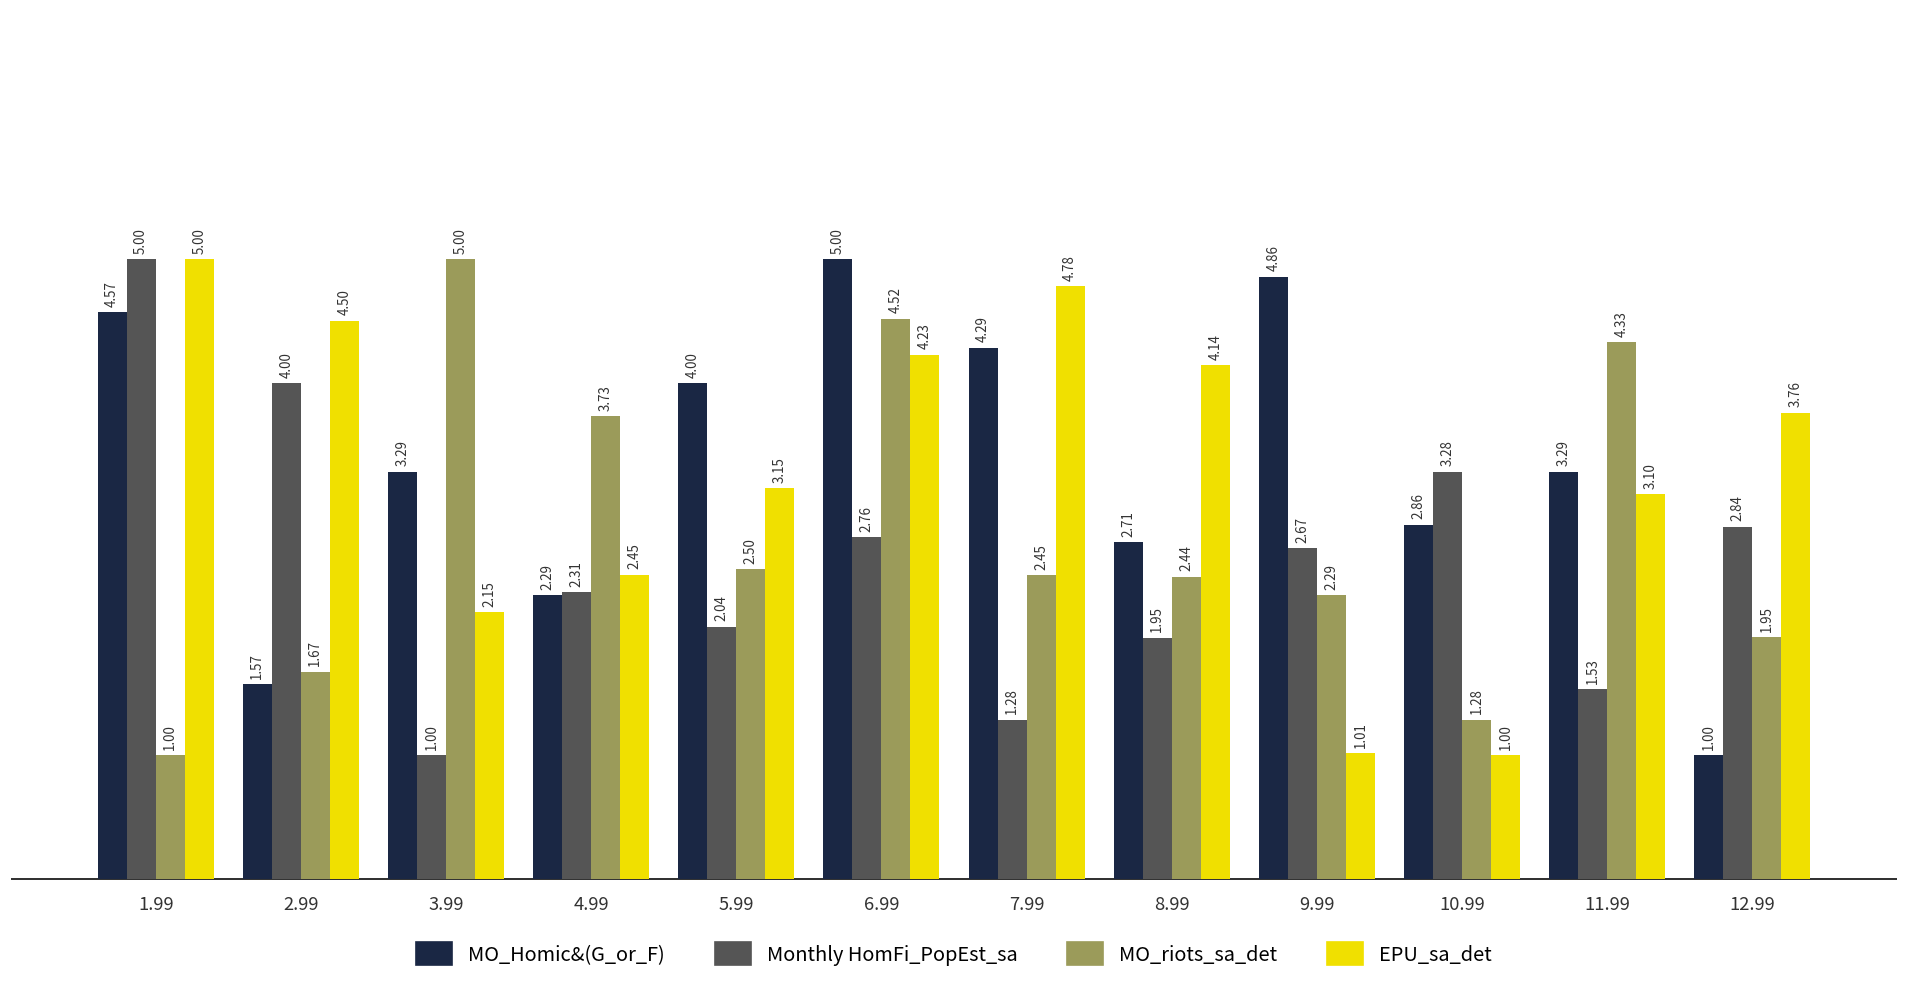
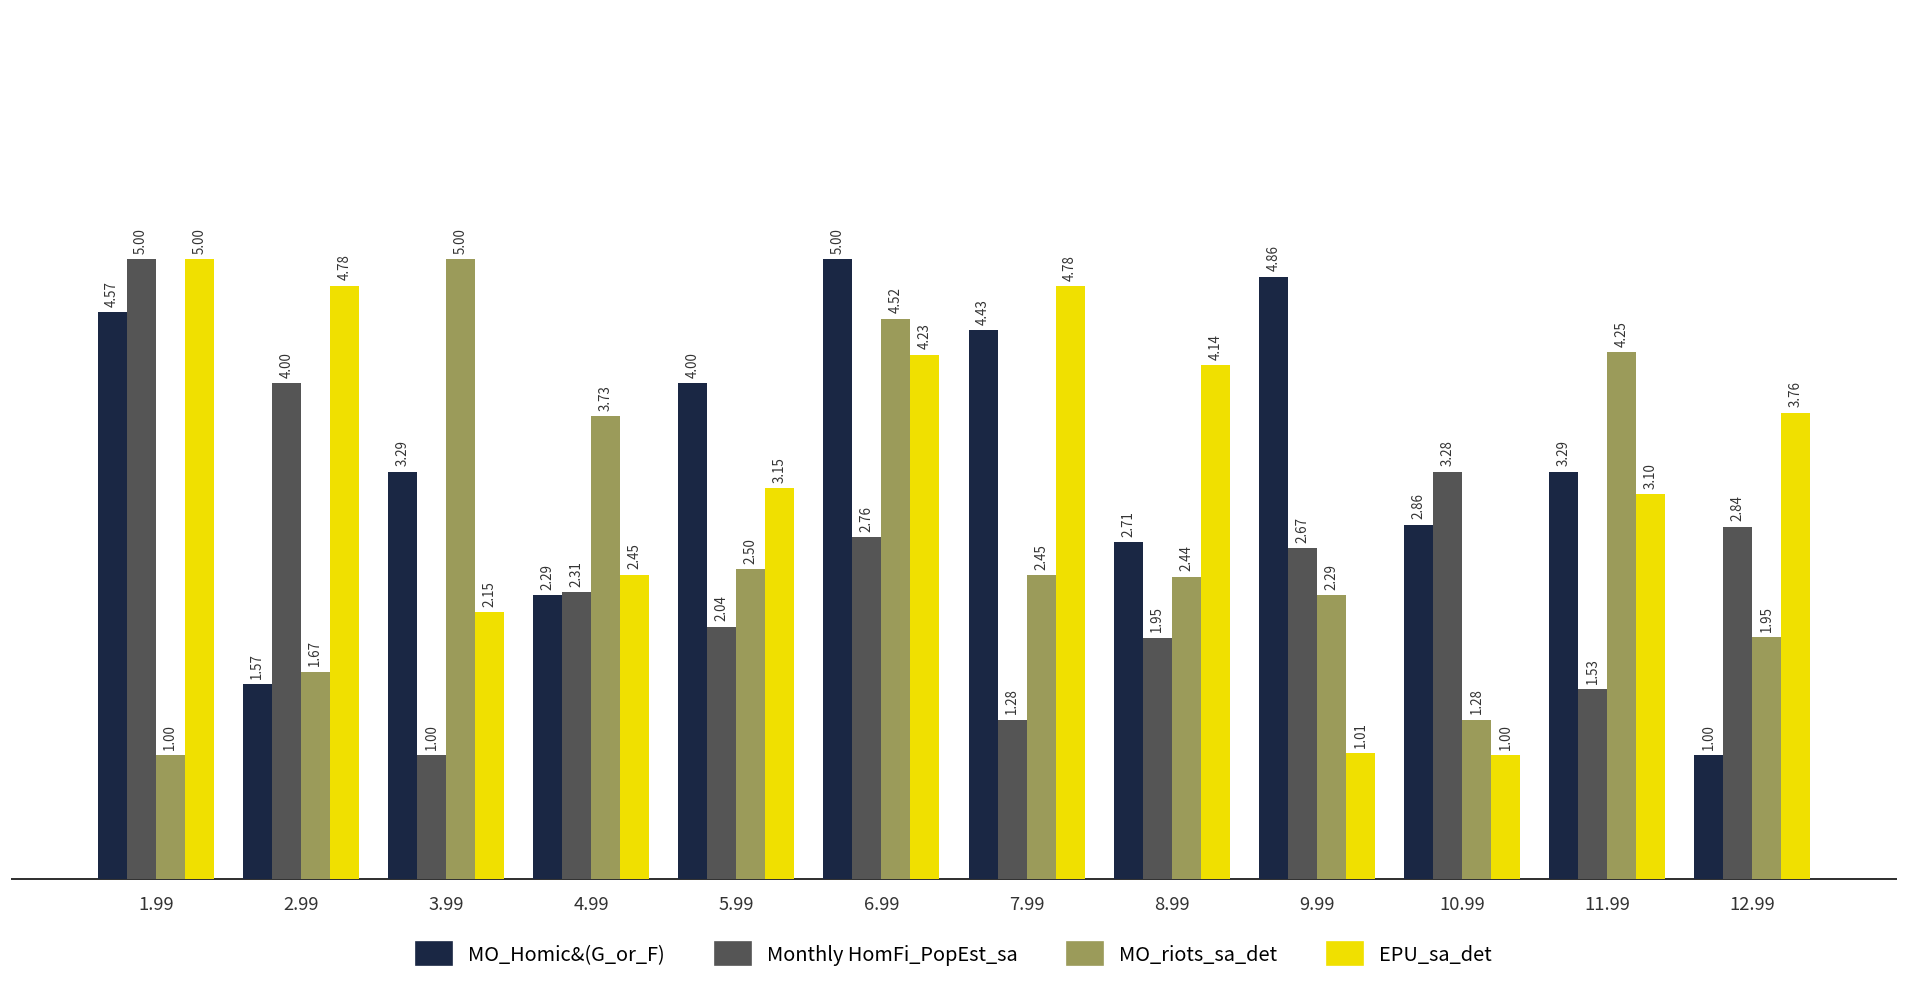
  {
    "MO_Homic&(G_or_F)": {
      "1.99": 4.57,
      "2.99": 1.57,
      "3.99": 3.29,
      "4.99": 2.29,
      "5.99": 4.00,
      "6.99": 5.00,
-     "7.99": 4.29,
+     "7.99": 4.43,
      "8.99": 2.71,
      "9.99": 4.86,
      "10.99": 2.86,
      "11.99": 3.29,
      "12.99": 1.00
    },
    "Monthly HomFi_PopEst_sa": {
      "1.99": 5.00,
      "2.99": 4.00,
      "3.99": 1.00,
      "4.99": 2.31,
      "5.99": 2.04,
      "6.99": 2.76,
      "7.99": 1.28,
      "8.99": 1.95,
      "9.99": 2.67,
      "10.99": 3.28,
      "11.99": 1.53,
      "12.99": 2.84
    },
    "MO_riots_sa_det": {
      "1.99": 1.00,
      "2.99": 1.67,
      "3.99": 5.00,
      "4.99": 3.73,
      "5.99": 2.50,
      "6.99": 4.52,
      "7.99": 2.45,
      "8.99": 2.44,
      "9.99": 2.29,
      "10.99": 1.28,
-     "11.99": 4.33,
+     "11.99": 4.25,
      "12.99": 1.95
    },
    "EPU_sa_det": {
      "1.99": 5.00,
-     "2.99": 4.50,
+     "2.99": 4.78,
      "3.99": 2.15,
      "4.99": 2.45,
      "5.99": 3.15,
      "6.99": 4.23,
      "7.99": 4.78,
      "8.99": 4.14,
      "9.99": 1.01,
      "10.99": 1.00,
      "11.99": 3.10,
      "12.99": 3.76
    }
  }
